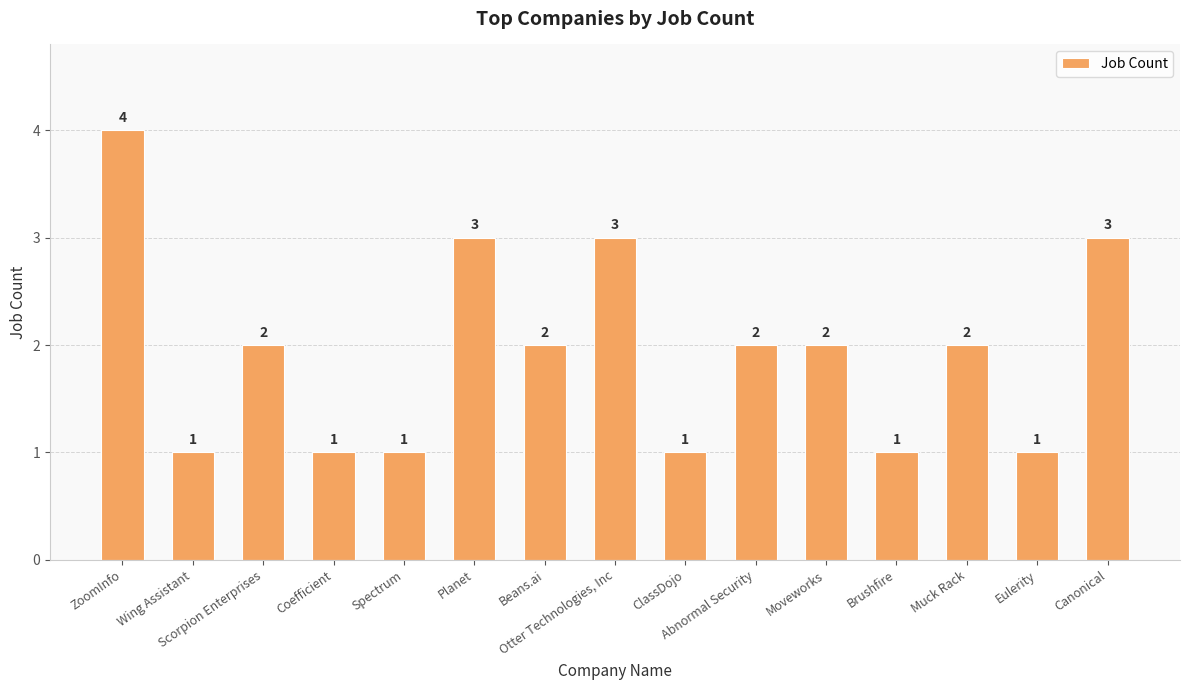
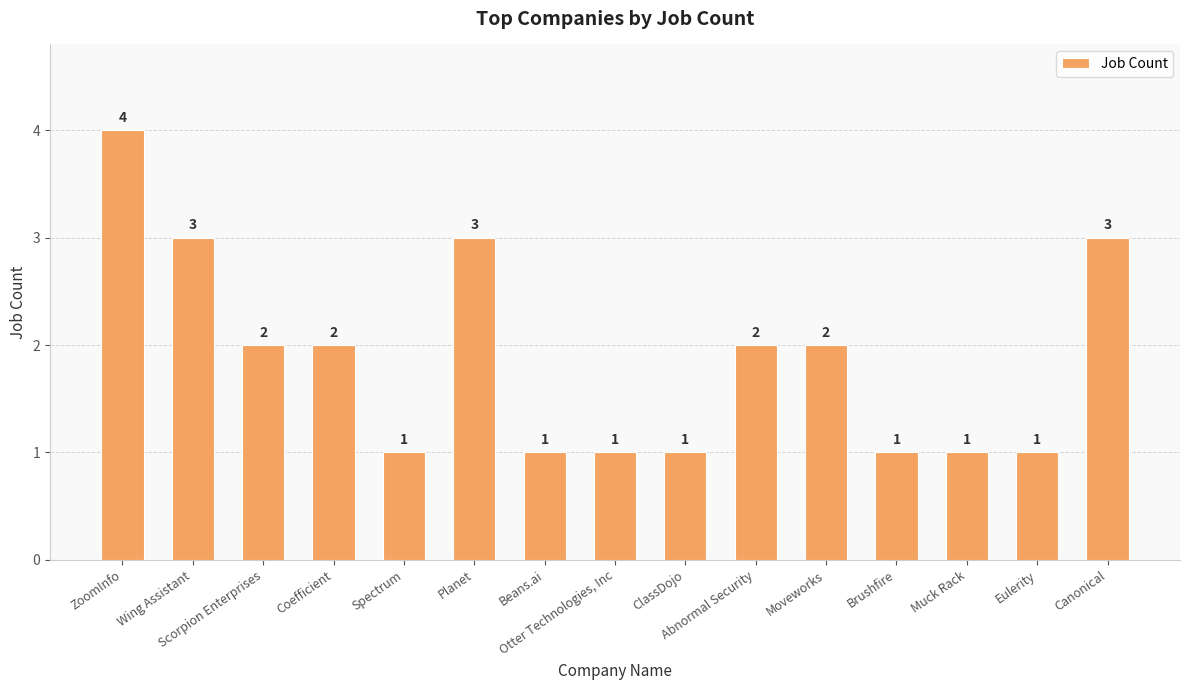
  {
    "ZoomInfo": 4,
-   "Wing Assistant": 1,
+   "Wing Assistant": 3,
    "Scorpion Enterprises": 2,
-   "Coefficient": 1,
+   "Coefficient": 2,
    "Spectrum": 1,
    "Planet": 3,
-   "Beans.ai": 2,
-   "Otter Technologies, Inc": 3,
+   "Beans.ai": 1,
+   "Otter Technologies, Inc": 1,
    "ClassDojo": 1,
    "Abnormal Security": 2,
    "Moveworks": 2,
    "Brushfire": 1,
-   "Muck Rack": 2,
+   "Muck Rack": 1,
    "Eulerity": 1,
    "Canonical": 3
  }
